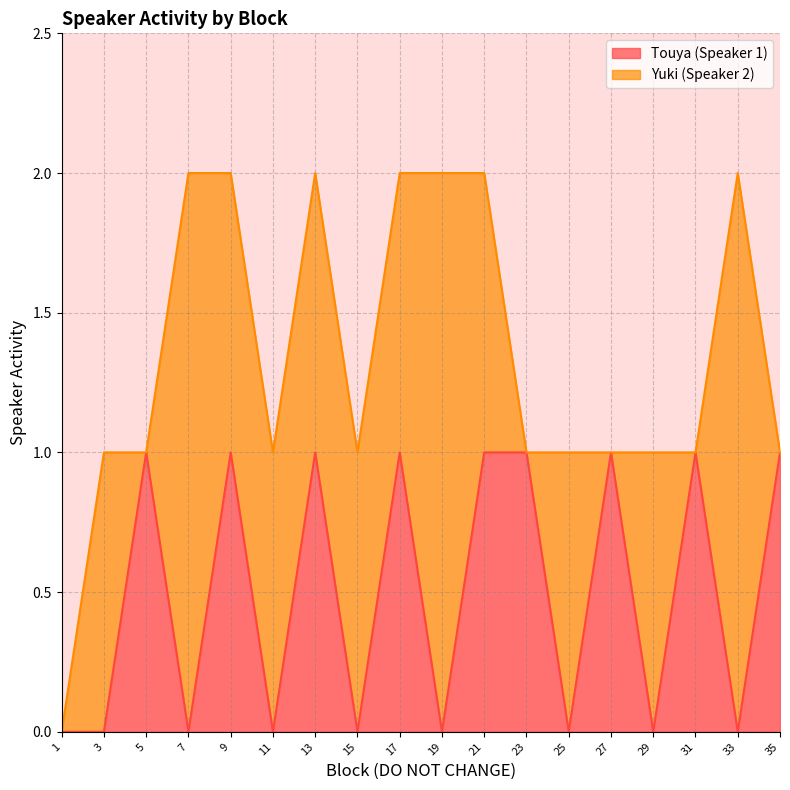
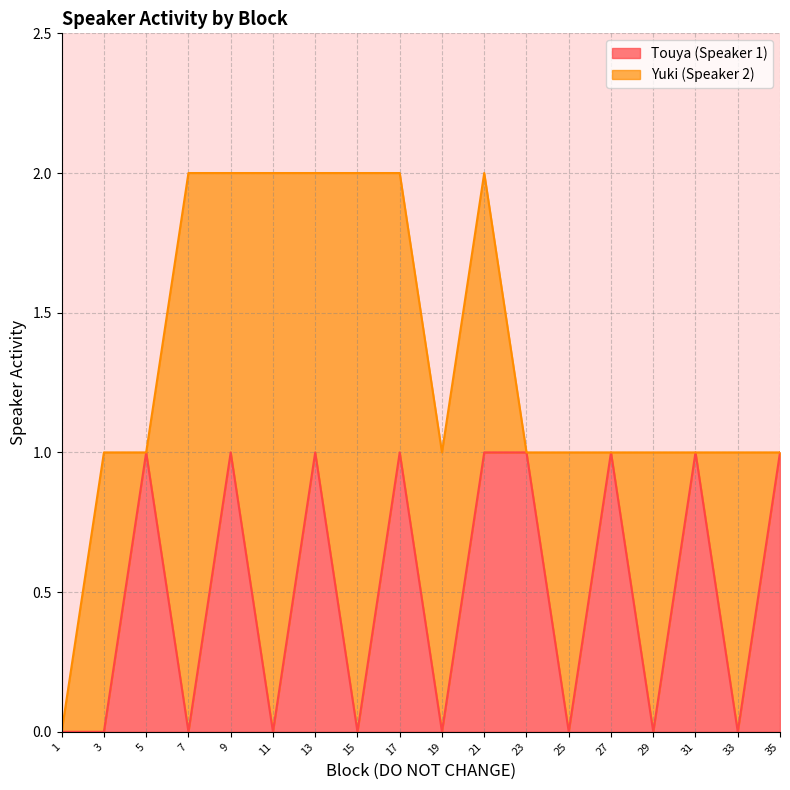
  {
    "Touya (Speaker 1)": {
      "3": 0,
      "7": 0,
      "9": 1,
      "11": 0,
      "13": 1,
      "15": 0,
      "17": 1,
      "19": 0,
      "21": 1,
      "25": 0,
      "29": 0,
      "33": 0
    },
    "Yuki (Speaker 2)": {
      "3": 1,
      "7": 2,
      "9": 2,
-     "11": 1,
+     "11": 2,
      "13": 2,
-     "15": 1,
+     "15": 2,
      "17": 2,
-     "19": 2,
+     "19": 1,
      "21": 2,
      "25": 1,
      "29": 1,
-     "33": 2
+     "33": 1
    }
  }
